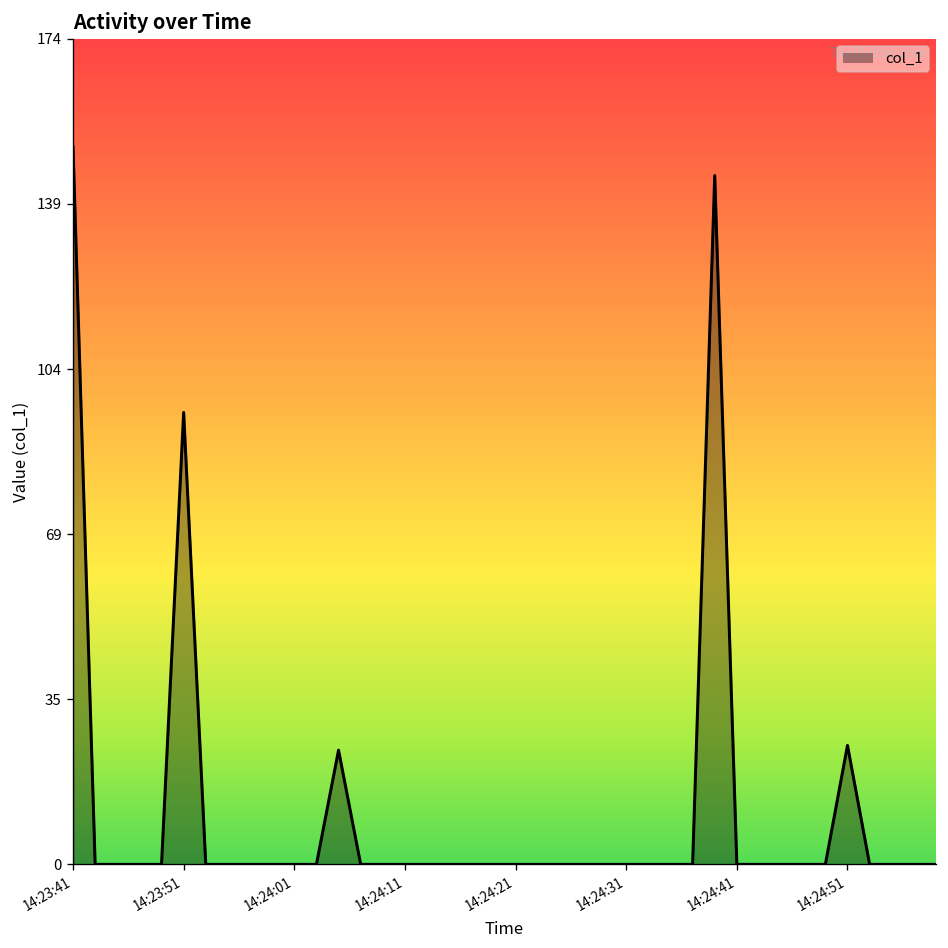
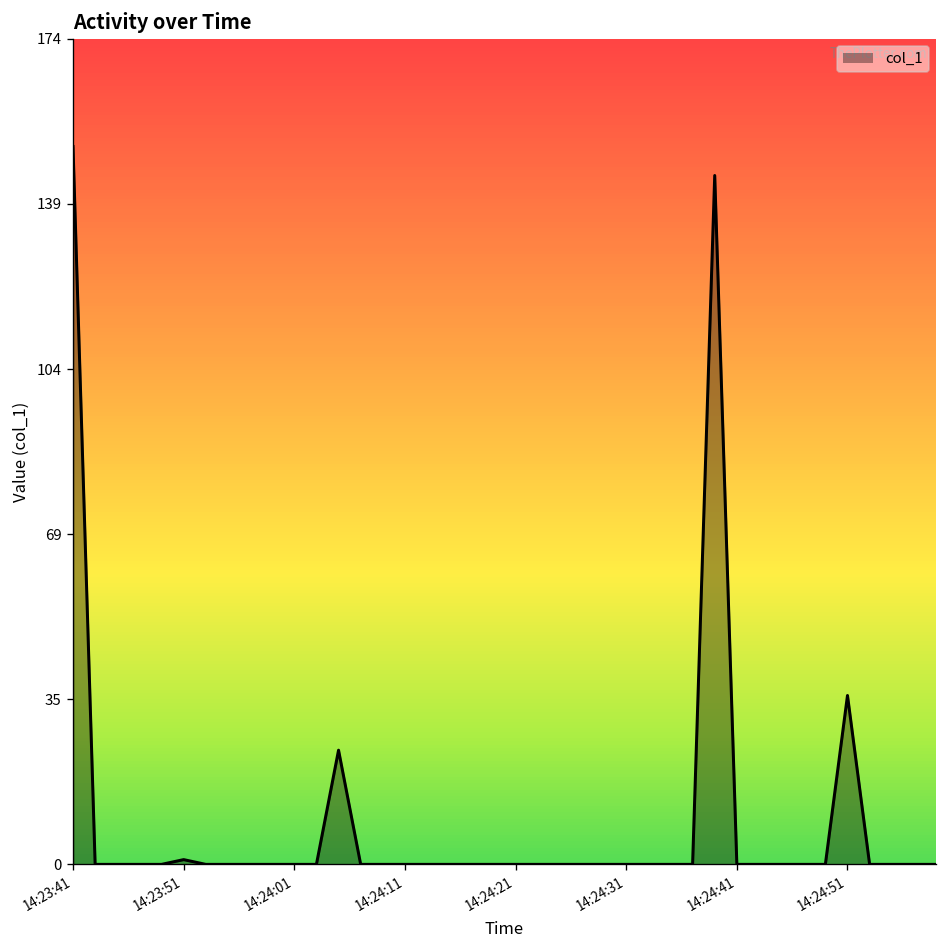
  {
    "14:23:41": 151,
-   "14:23:51": 95,
+   "14:23:51": 1,
    "14:24:01": 0,
    "14:24:11": 0,
    "14:24:21": 0,
    "14:24:31": 0,
    "14:24:41": 0,
-   "14:24:51": 25
+   "14:24:51": 36
  }
